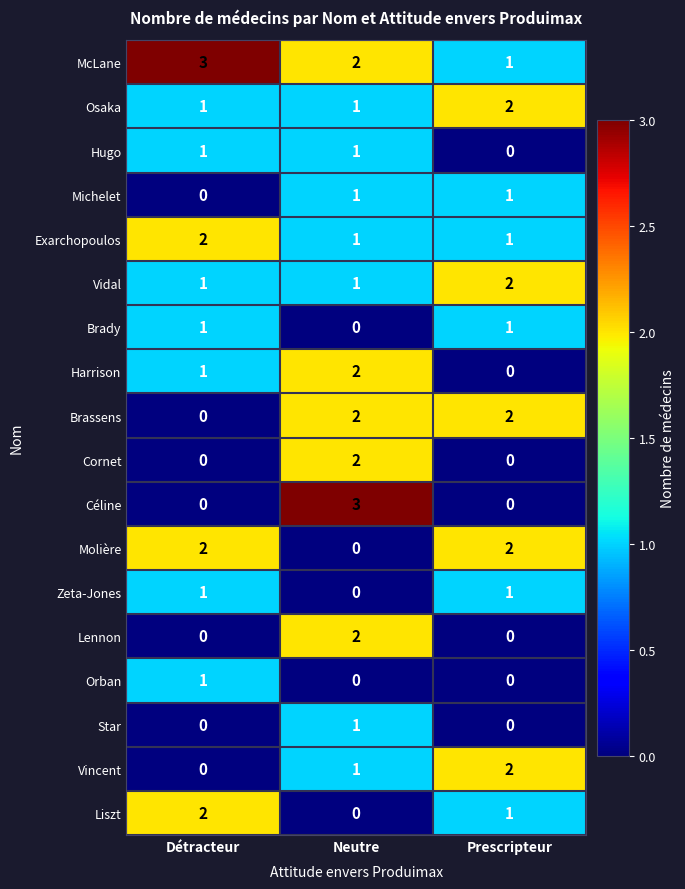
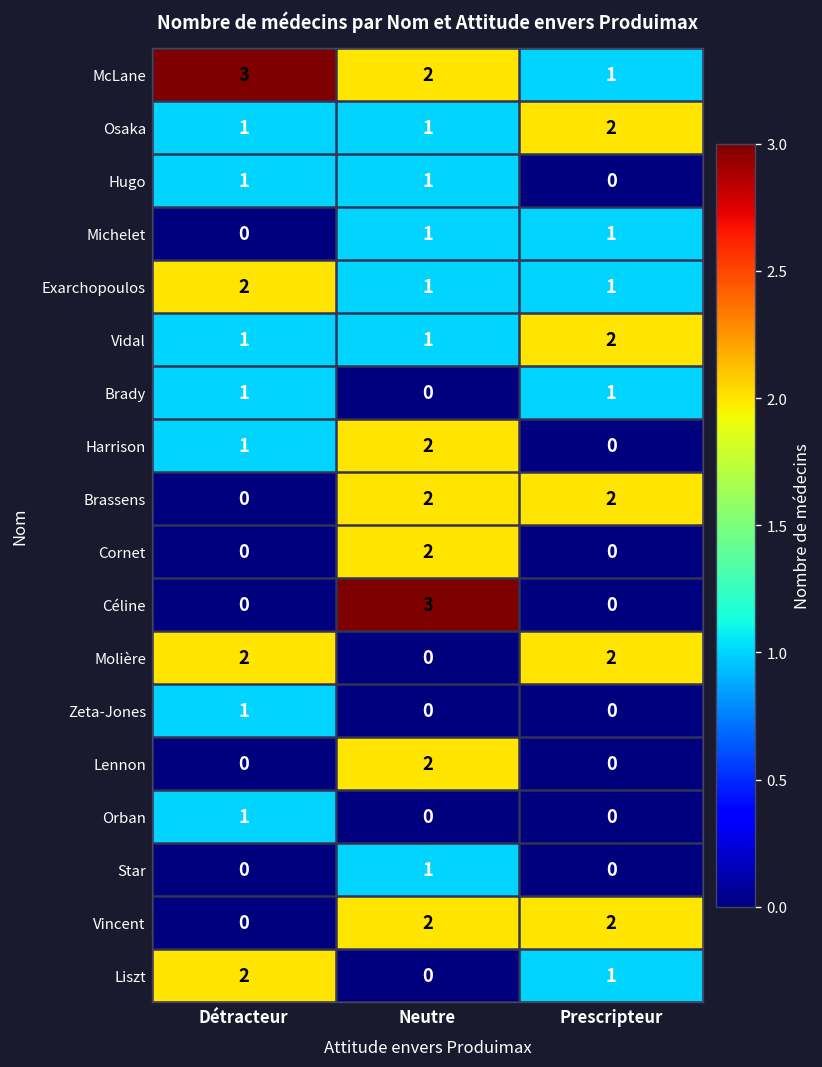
  {
    "McLane": {
      "Détracteur": 3,
      "Neutre": 2,
      "Prescripteur": 1
    },
    "Osaka": {
      "Détracteur": 1,
      "Neutre": 1,
      "Prescripteur": 2
    },
    "Hugo": {
      "Détracteur": 1,
      "Neutre": 1,
      "Prescripteur": 0
    },
    "Michelet": {
      "Détracteur": 0,
      "Neutre": 1,
      "Prescripteur": 1
    },
    "Exarchopoulos": {
      "Détracteur": 2,
      "Neutre": 1,
      "Prescripteur": 1
    },
    "Vidal": {
      "Détracteur": 1,
      "Neutre": 1,
      "Prescripteur": 2
    },
    "Brady": {
      "Détracteur": 1,
      "Neutre": 0,
      "Prescripteur": 1
    },
    "Harrison": {
      "Détracteur": 1,
      "Neutre": 2,
      "Prescripteur": 0
    },
    "Brassens": {
      "Détracteur": 0,
      "Neutre": 2,
      "Prescripteur": 2
    },
    "Cornet": {
      "Détracteur": 0,
      "Neutre": 2,
      "Prescripteur": 0
    },
    "Céline": {
      "Détracteur": 0,
      "Neutre": 3,
      "Prescripteur": 0
    },
    "Molière": {
      "Détracteur": 2,
      "Neutre": 0,
      "Prescripteur": 2
    },
    "Zeta-Jones": {
      "Détracteur": 1,
      "Neutre": 0,
-     "Prescripteur": 1
+     "Prescripteur": 0
    },
    "Lennon": {
      "Détracteur": 0,
      "Neutre": 2,
      "Prescripteur": 0
    },
    "Orban": {
      "Détracteur": 1,
      "Neutre": 0,
      "Prescripteur": 0
    },
    "Star": {
      "Détracteur": 0,
      "Neutre": 1,
      "Prescripteur": 0
    },
    "Vincent": {
      "Détracteur": 0,
-     "Neutre": 1,
+     "Neutre": 2,
      "Prescripteur": 2
    },
    "Liszt": {
      "Détracteur": 2,
      "Neutre": 0,
      "Prescripteur": 1
    }
  }
